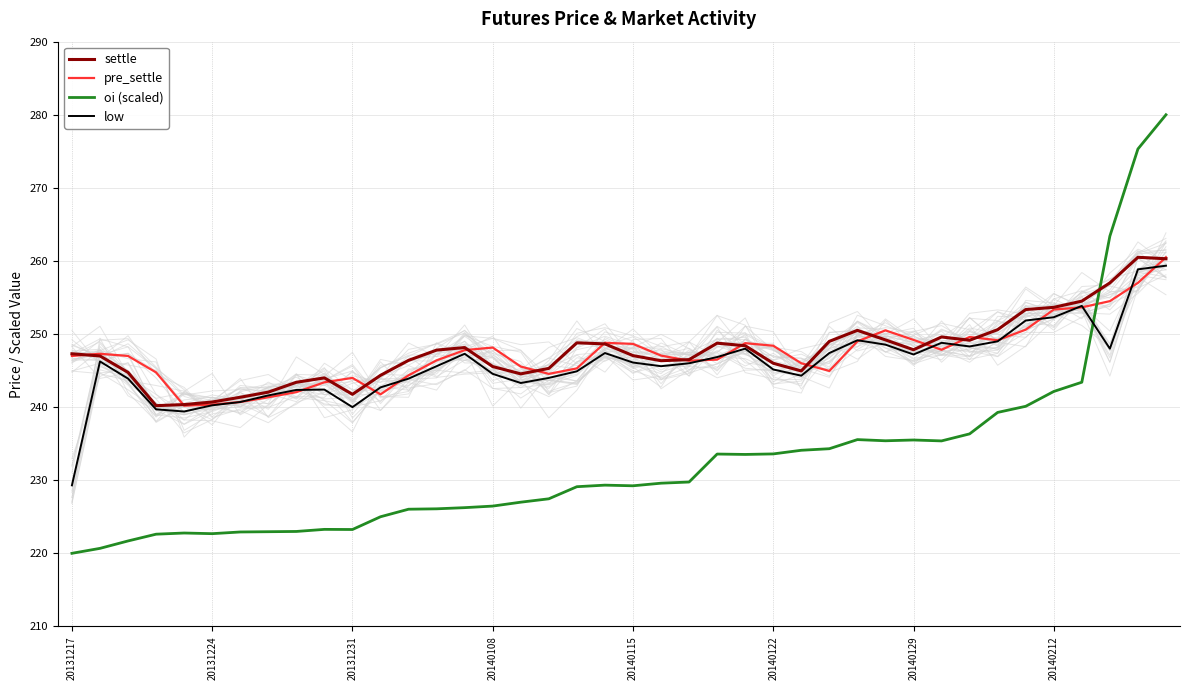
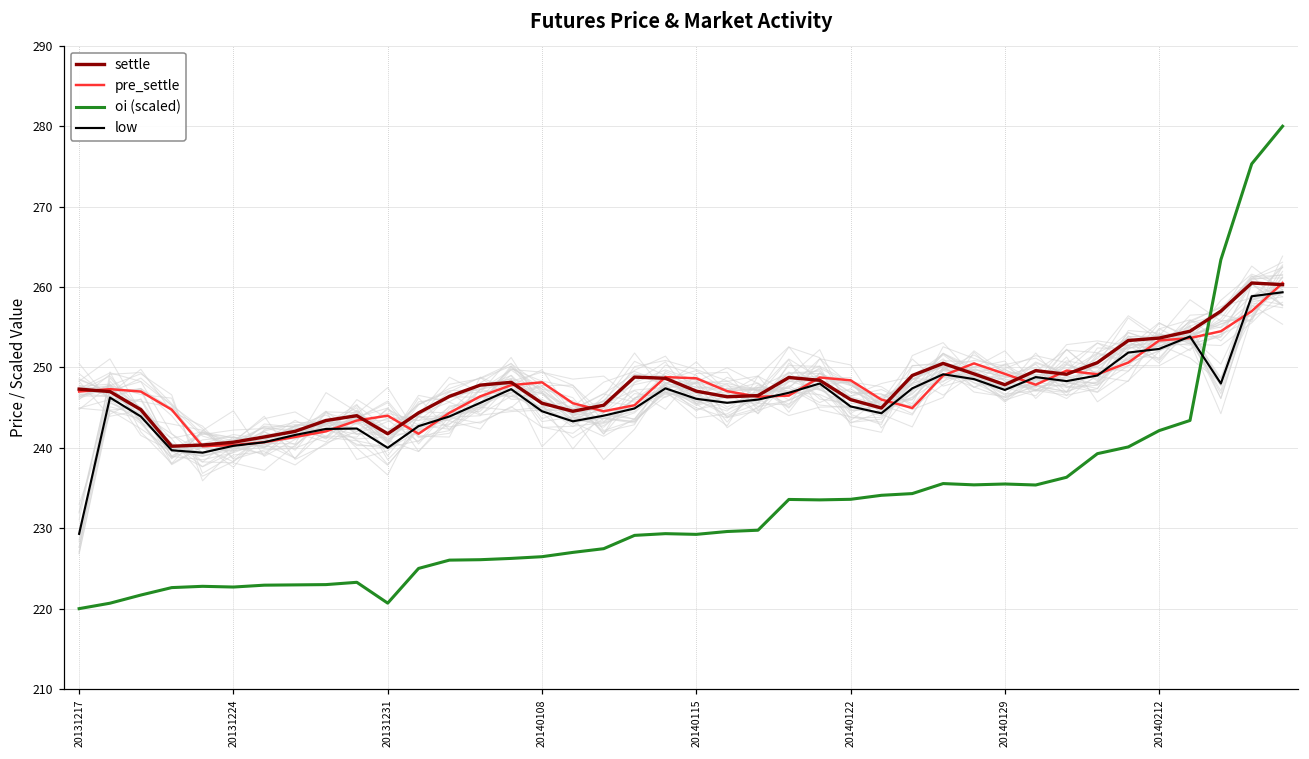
  {
    "oi (scaled)": {
      "20131217": 220,
      "20131224": 223,
-     "20131231": 223,
+     "20131231": 221,
      "20140108": 226,
      "20140115": 229,
      "20140122": 234,
      "20140129": 236,
      "20140212": 242
    },
    "low": {
      "20131217": 229
    }
  }
